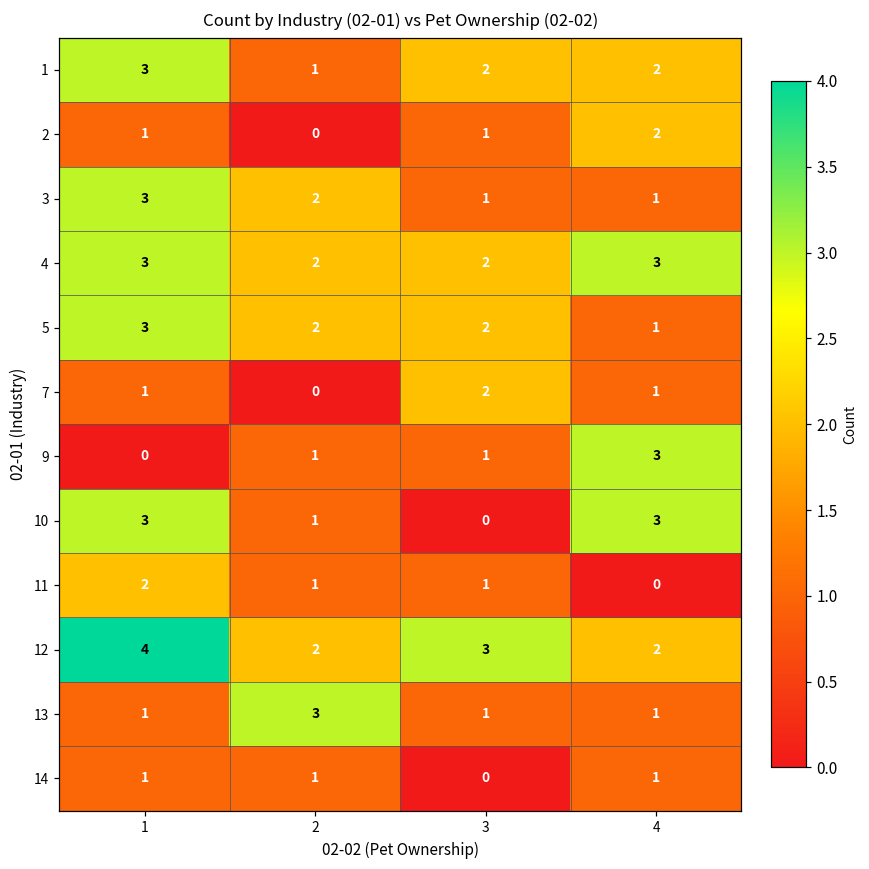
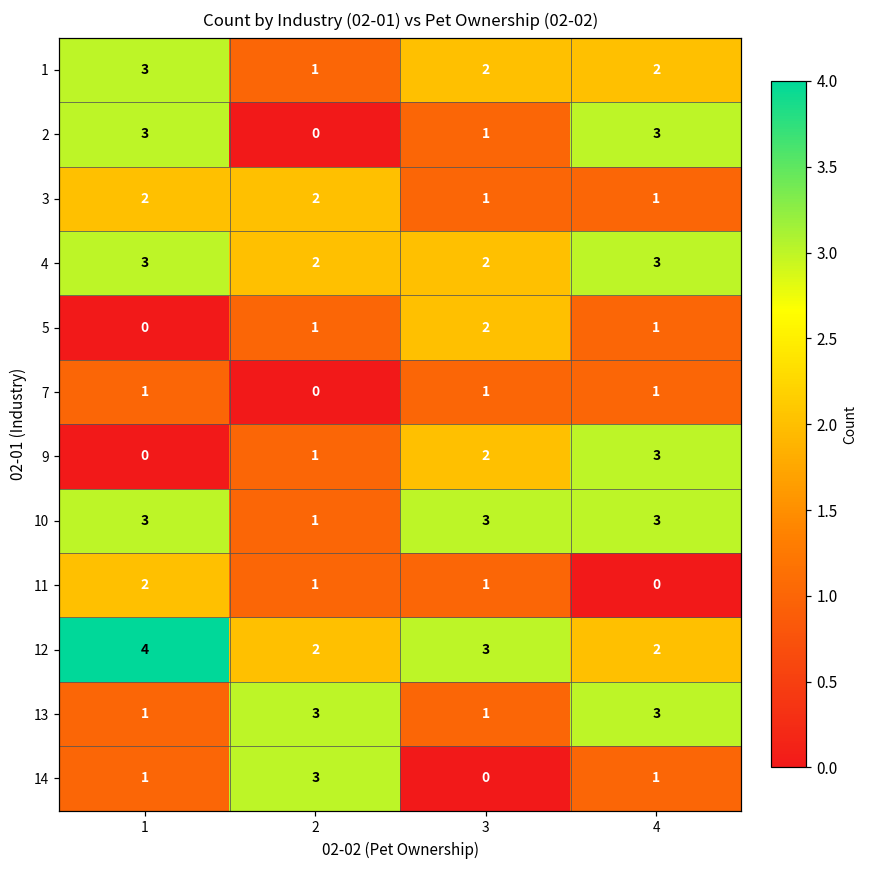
  {
    "1": {
      "1": 3,
      "2": 1,
      "3": 2,
      "4": 2
    },
    "2": {
-     "1": 1,
+     "1": 3,
      "2": 0,
      "3": 1,
-     "4": 2
+     "4": 3
    },
    "3": {
-     "1": 3,
+     "1": 2,
      "2": 2,
      "3": 1,
      "4": 1
    },
    "4": {
      "1": 3,
      "2": 2,
      "3": 2,
      "4": 3
    },
    "5": {
-     "1": 3,
-     "2": 2,
+     "1": 0,
+     "2": 1,
      "3": 2,
      "4": 1
    },
    "7": {
      "1": 1,
      "2": 0,
-     "3": 2,
+     "3": 1,
      "4": 1
    },
    "9": {
      "1": 0,
      "2": 1,
-     "3": 1,
+     "3": 2,
      "4": 3
    },
    "10": {
      "1": 3,
      "2": 1,
-     "3": 0,
+     "3": 3,
      "4": 3
    },
    "11": {
      "1": 2,
      "2": 1,
      "3": 1,
      "4": 0
    },
    "12": {
      "1": 4,
      "2": 2,
      "3": 3,
      "4": 2
    },
    "13": {
      "1": 1,
      "2": 3,
      "3": 1,
-     "4": 1
+     "4": 3
    },
    "14": {
      "1": 1,
-     "2": 1,
+     "2": 3,
      "3": 0,
      "4": 1
    }
  }
